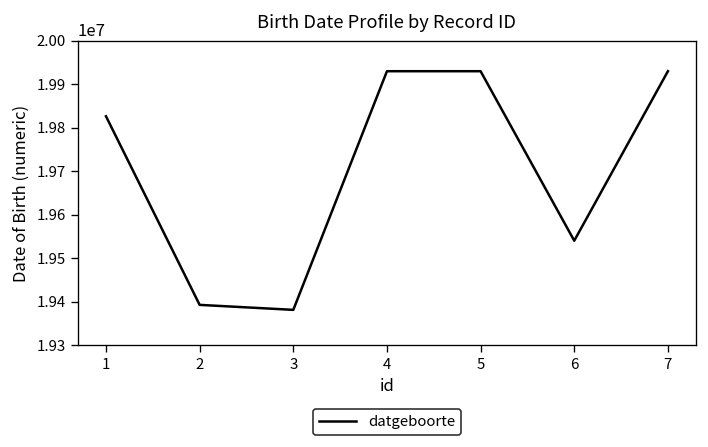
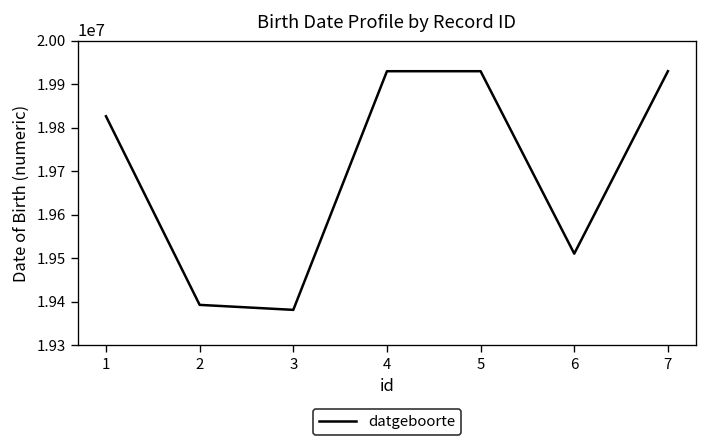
  {
    "1": 19830000,
    "2": 19390000,
    "3": 19380000,
    "4": 19930000,
    "5": 19930000,
-   "6": 19540000,
+   "6": 19510000,
    "7": 19930000
  }
